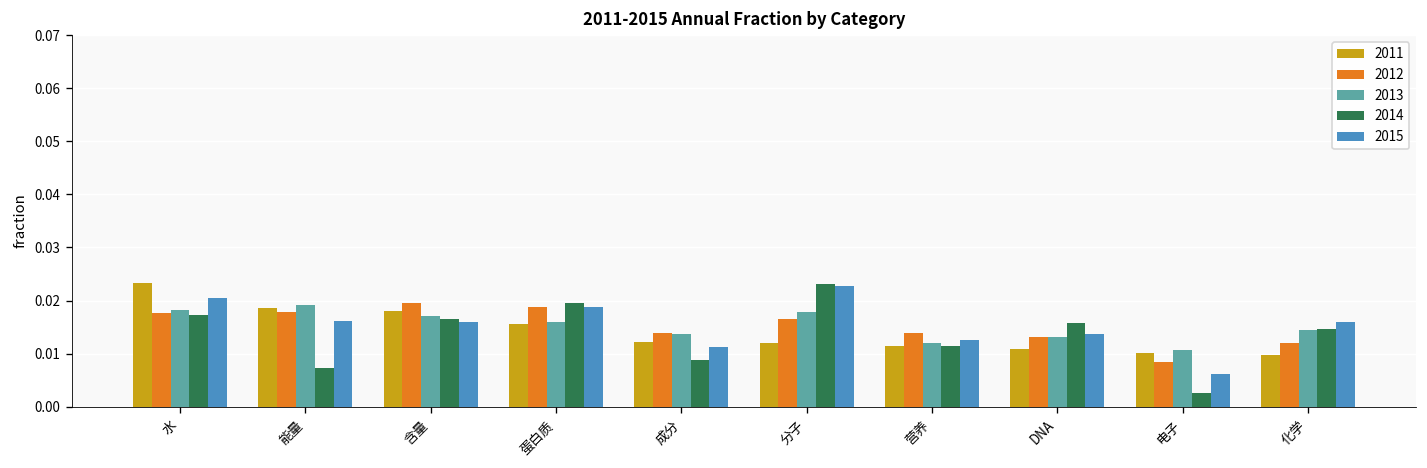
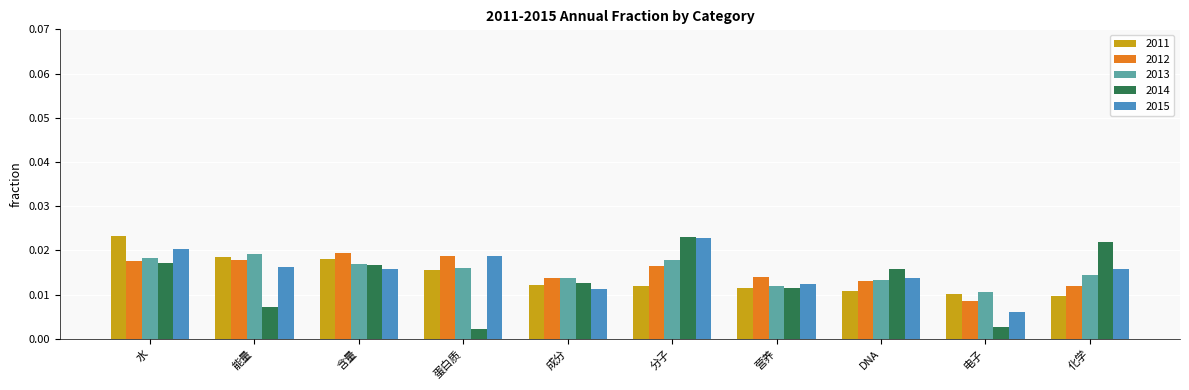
  {
    "2014": {
      "水": 0.017,
      "能量": 0.007,
      "含量": 0.017,
-     "蛋白质": 0.020,
-     "成分": 0.009,
+     "蛋白质": 0.002,
+     "成分": 0.013,
      "分子": 0.023,
      "营养": 0.012,
      "DNA": 0.016,
      "电子": 0.003,
-     "化学": 0.015
+     "化学": 0.022
    }
  }
